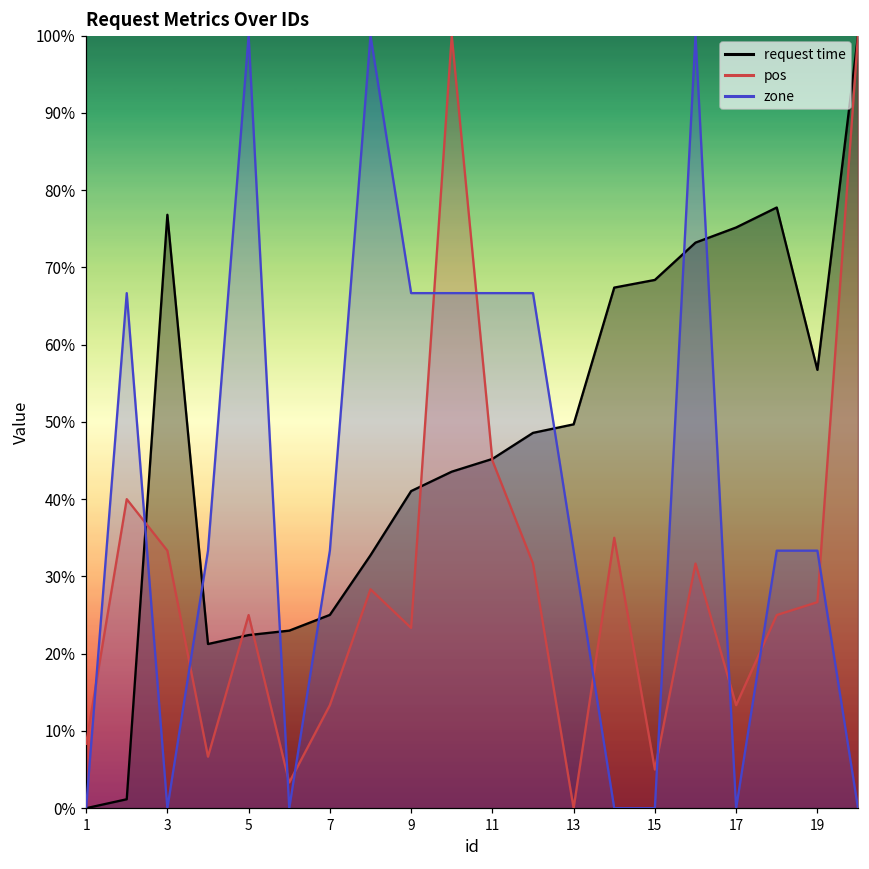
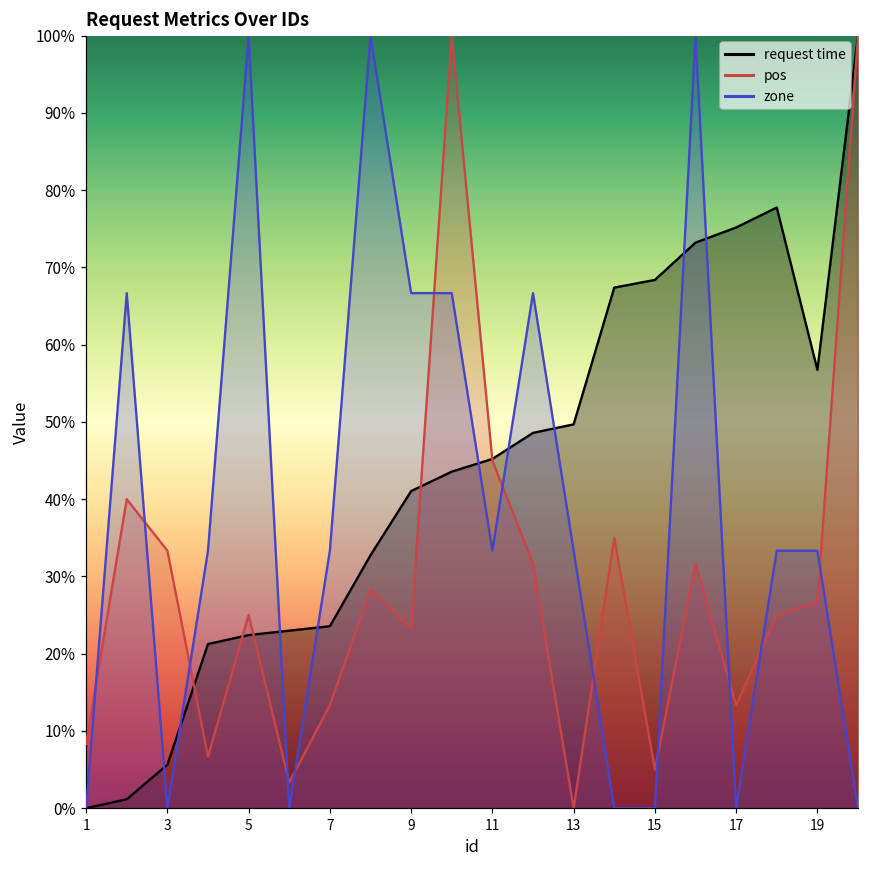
  {
    "request time": {
-     "3": "77%",
+     "3": "6%",
      "5": "22%",
-     "7": "25%",
+     "7": "24%",
      "9": "41%",
      "13": "50%",
      "15": "68%",
      "17": "75%",
      "19": "57%"
    },
    "pos": {
      "1": "8%",
      "3": "33%",
      "5": "25%",
      "7": "13%",
      "9": "23%",
      "13": "0%",
      "15": "5%",
      "17": "13%",
      "19": "27%"
    },
    "zone": {
      "3": "0%",
      "5": "100%",
      "7": "33%",
      "9": "67%",
-     "11": "67%",
+     "11": "33%",
      "13": "33%",
      "15": "0%",
      "17": "0%",
      "19": "33%"
    }
  }
